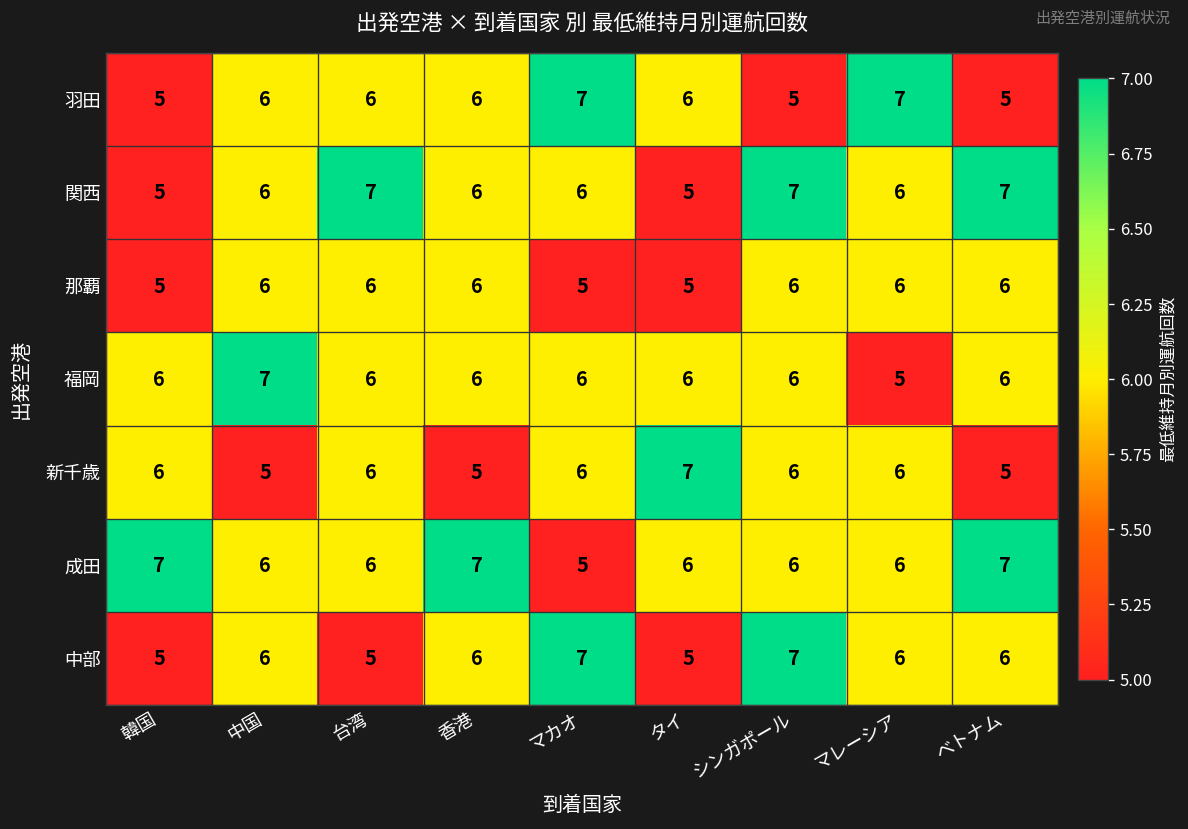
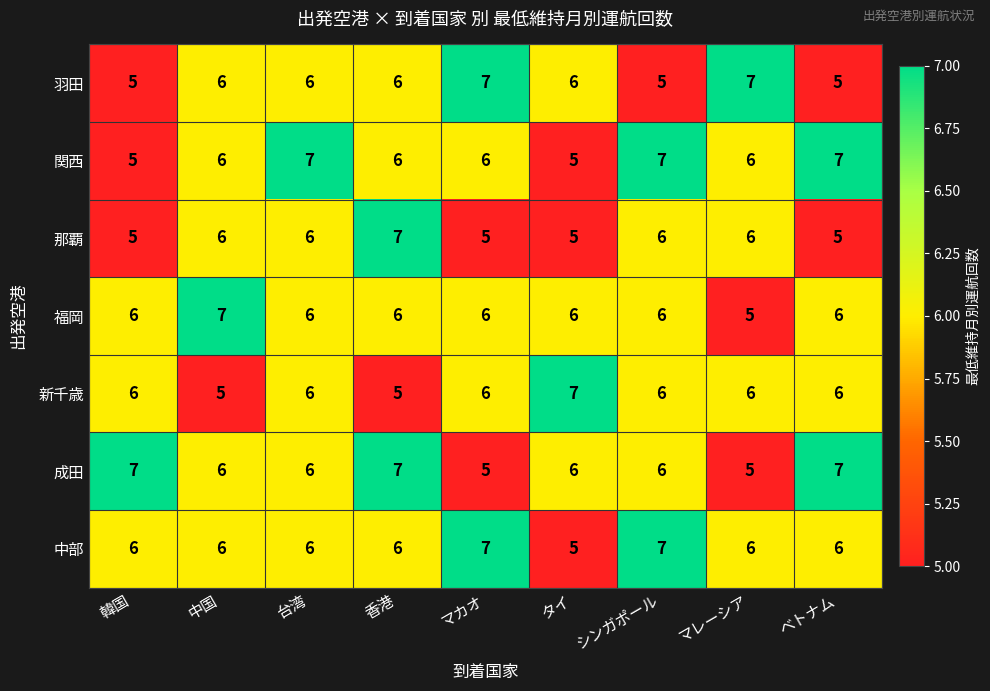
  {
    "羽田": {
      "韓国": 5,
      "中国": 6,
      "台湾": 6,
      "香港": 6,
      "マカオ": 7,
      "タイ": 6,
      "シンガポール": 5,
      "マレーシア": 7,
      "ベトナム": 5
    },
    "関西": {
      "韓国": 5,
      "中国": 6,
      "台湾": 7,
      "香港": 6,
      "マカオ": 6,
      "タイ": 5,
      "シンガポール": 7,
      "マレーシア": 6,
      "ベトナム": 7
    },
    "那覇": {
      "韓国": 5,
      "中国": 6,
      "台湾": 6,
-     "香港": 6,
+     "香港": 7,
      "マカオ": 5,
      "タイ": 5,
      "シンガポール": 6,
      "マレーシア": 6,
-     "ベトナム": 6
+     "ベトナム": 5
    },
    "福岡": {
      "韓国": 6,
      "中国": 7,
      "台湾": 6,
      "香港": 6,
      "マカオ": 6,
      "タイ": 6,
      "シンガポール": 6,
      "マレーシア": 5,
      "ベトナム": 6
    },
    "新千歳": {
      "韓国": 6,
      "中国": 5,
      "台湾": 6,
      "香港": 5,
      "マカオ": 6,
      "タイ": 7,
      "シンガポール": 6,
      "マレーシア": 6,
-     "ベトナム": 5
+     "ベトナム": 6
    },
    "成田": {
      "韓国": 7,
      "中国": 6,
      "台湾": 6,
      "香港": 7,
      "マカオ": 5,
      "タイ": 6,
      "シンガポール": 6,
-     "マレーシア": 6,
+     "マレーシア": 5,
      "ベトナム": 7
    },
    "中部": {
-     "韓国": 5,
+     "韓国": 6,
      "中国": 6,
-     "台湾": 5,
+     "台湾": 6,
      "香港": 6,
      "マカオ": 7,
      "タイ": 5,
      "シンガポール": 7,
      "マレーシア": 6,
      "ベトナム": 6
    }
  }
